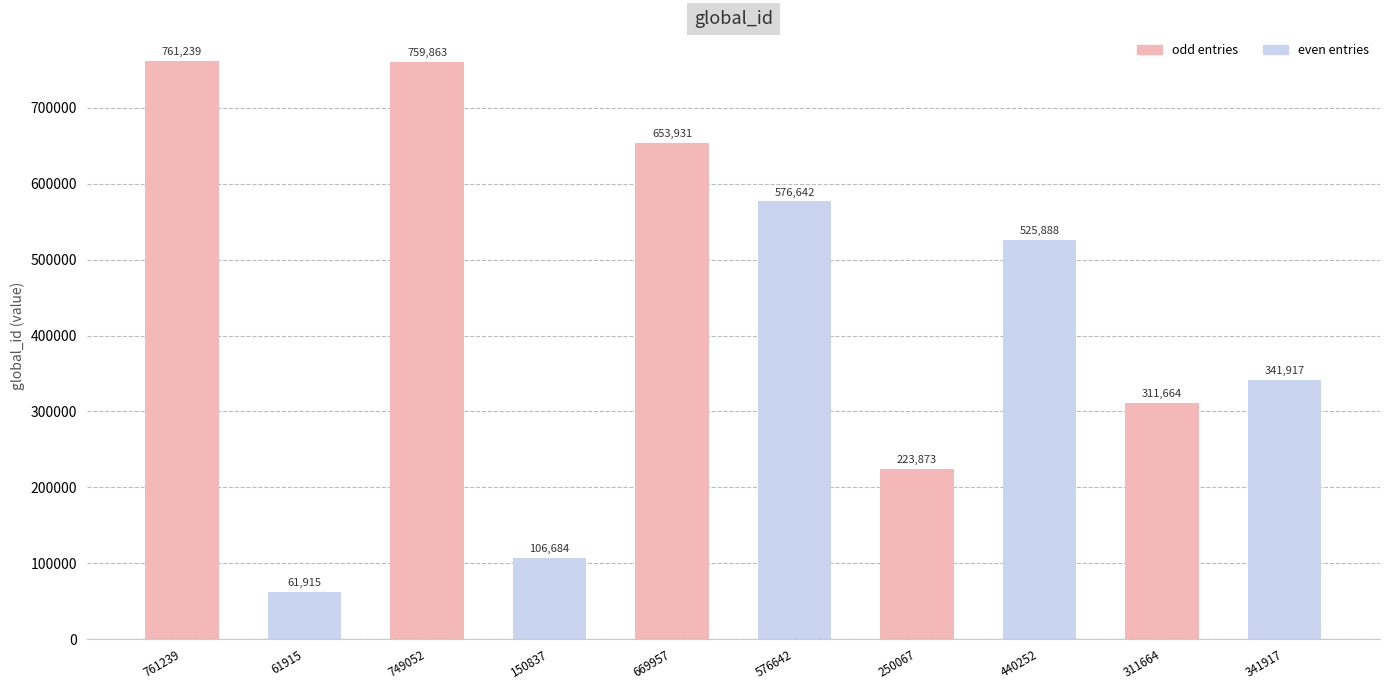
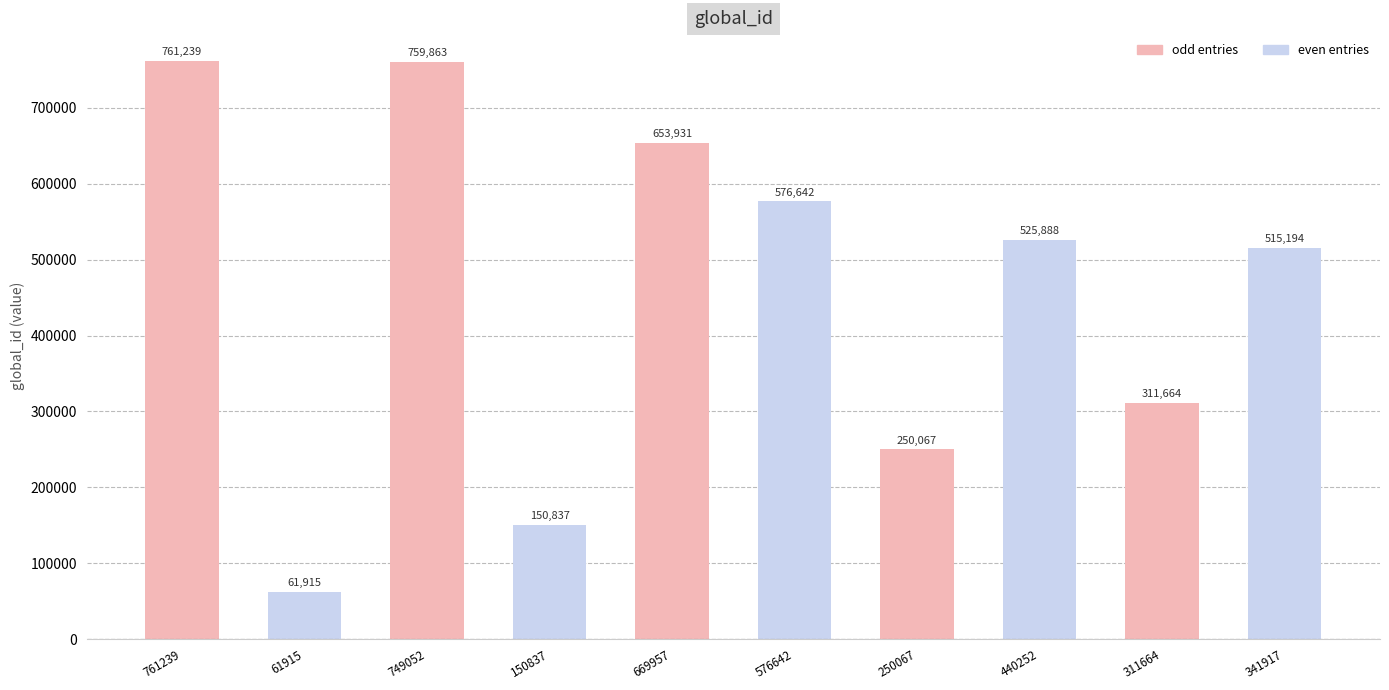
  {
    "761239": "761,239",
    "61915": "61,915",
    "749052": "759,863",
-   "150837": "106,684",
+   "150837": "150,837",
    "669957": "653,931",
    "576642": "576,642",
-   "250067": "223,873",
+   "250067": "250,067",
    "440252": "525,888",
    "311664": "311,664",
-   "341917": "341,917"
+   "341917": "515,194"
  }
